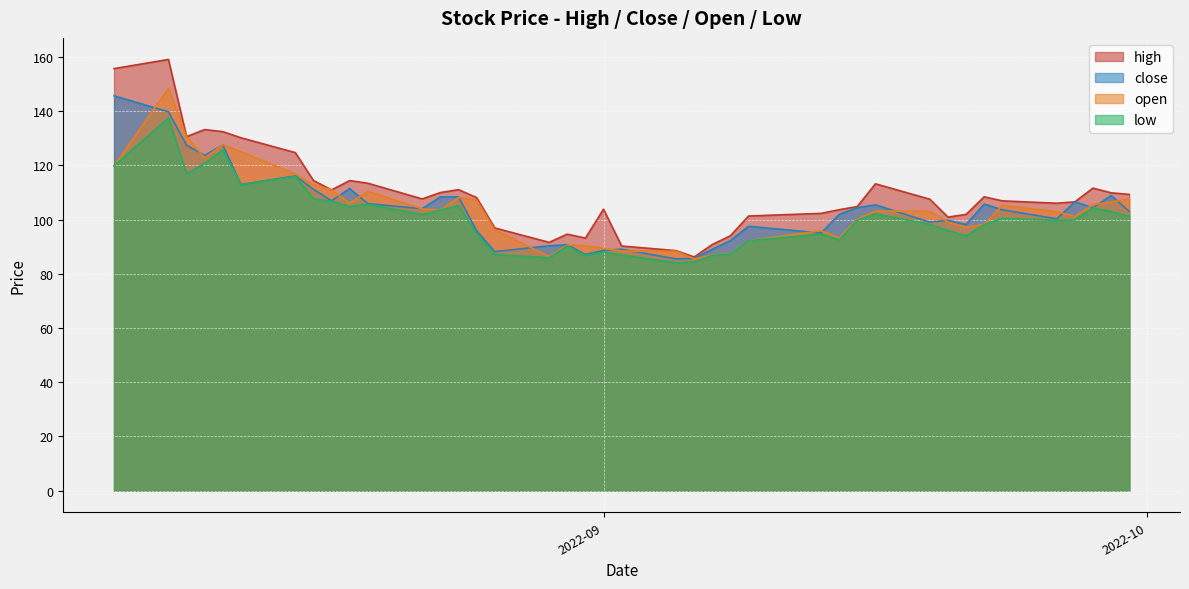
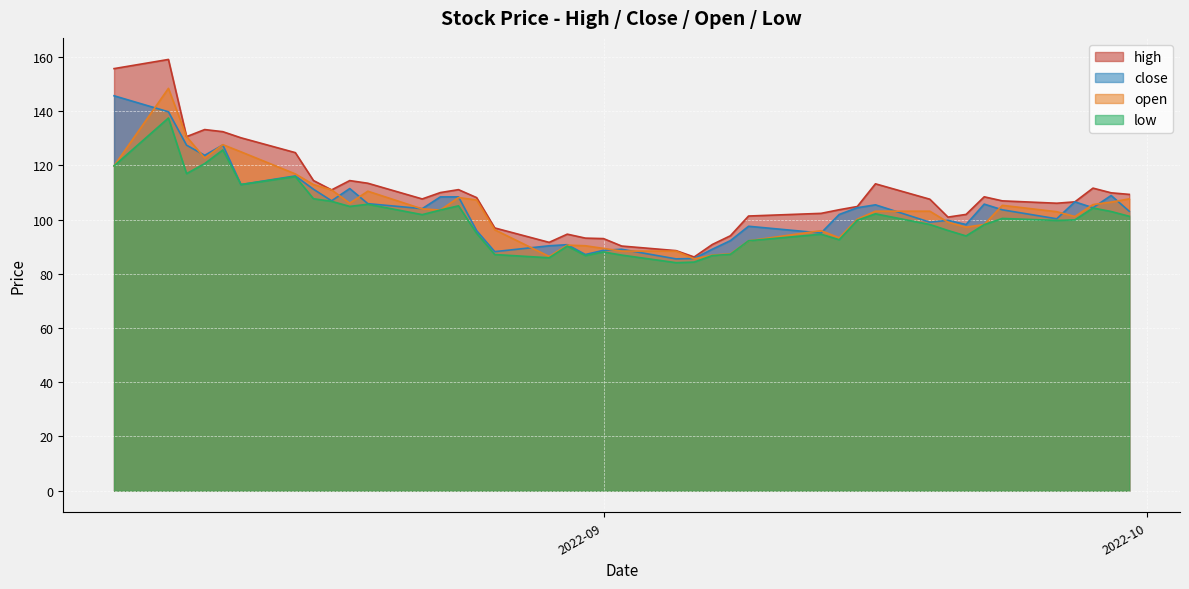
  {
    "high": {
-     "2022-09": 104
+     "2022-09": 93
    }
  }
